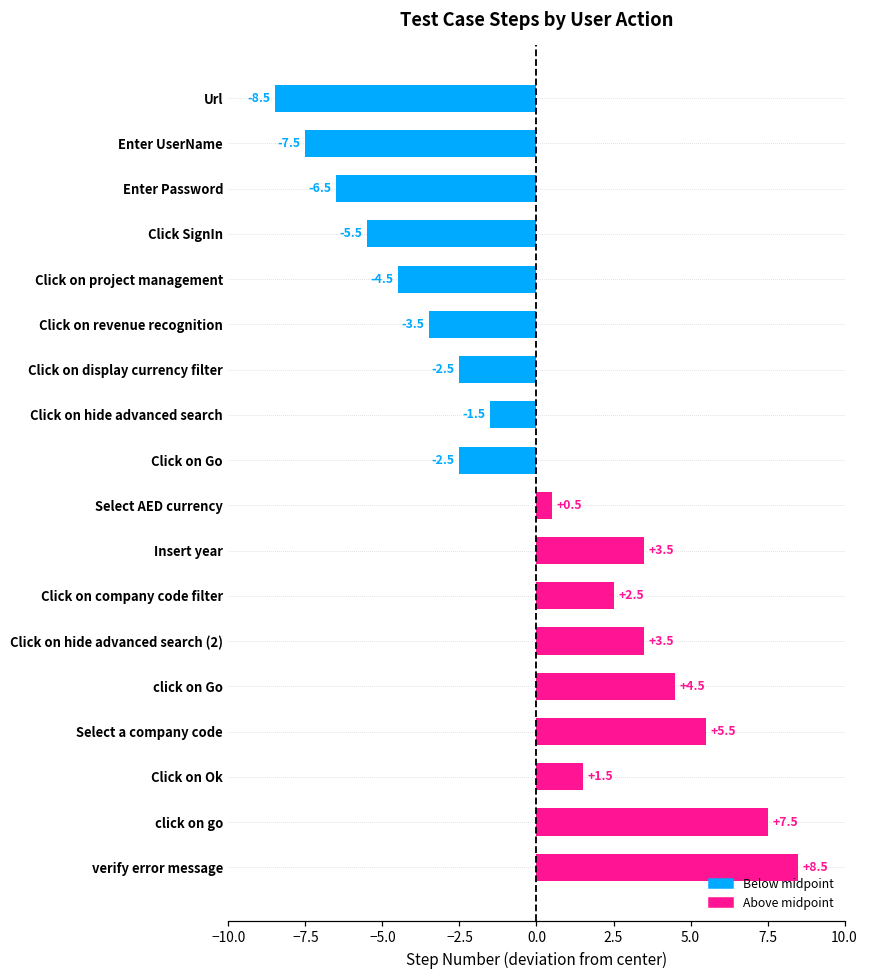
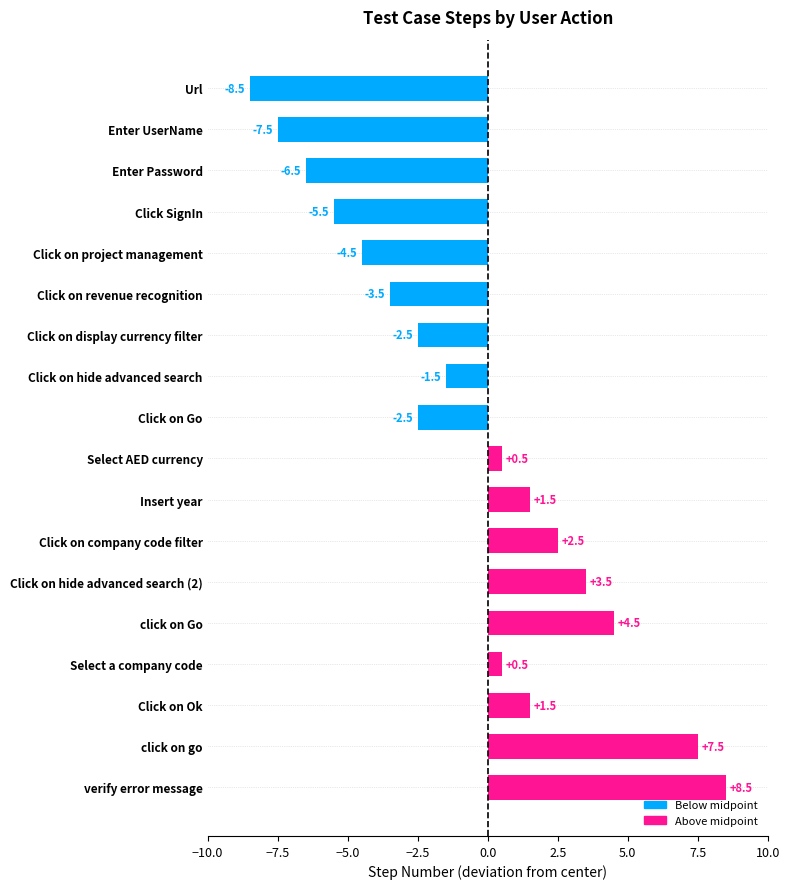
  {
    "Url": "-8.5",
    "Enter UserName": "-7.5",
    "Enter Password": "-6.5",
    "Click SignIn": "-5.5",
    "Click on project management": "-4.5",
    "Click on revenue recognition": "-3.5",
    "Click on display currency filter": "-2.5",
    "Click on hide advanced search": "-1.5",
    "Click on Go": "-2.5",
    "Select AED currency": "+0.5",
-   "Insert year": "+3.5",
+   "Insert year": "+1.5",
    "Click on company code filter": "+2.5",
    "Click on hide advanced search (2)": "+3.5",
    "click on Go": "+4.5",
-   "Select a company code": "+5.5",
+   "Select a company code": "+0.5",
    "Click on Ok": "+1.5",
    "click on go": "+7.5",
    "verify error message": "+8.5"
  }
